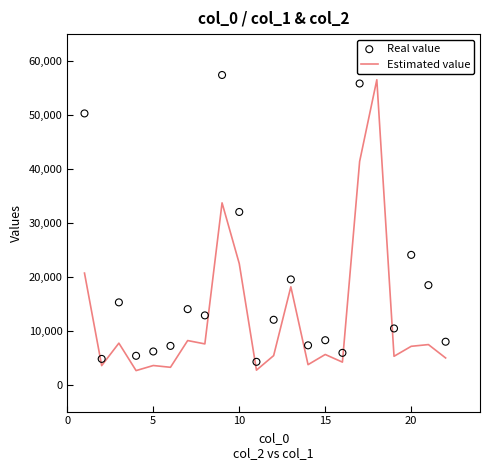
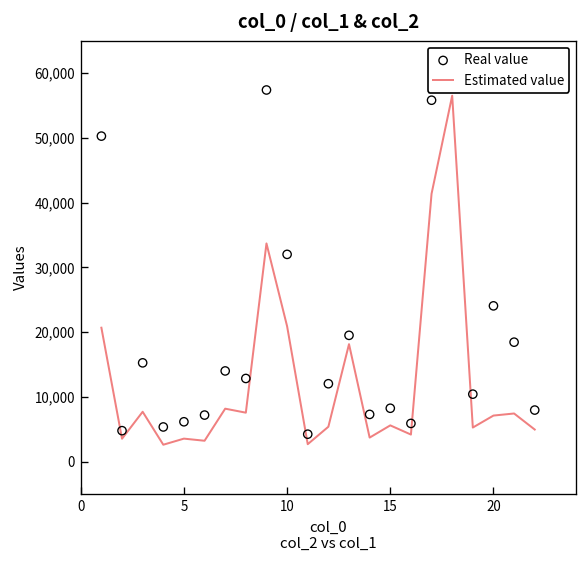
  {
    "Estimated value": {
      "5": "4,000",
-     "10": "22,000",
+     "10": "21,000",
      "15": "6,000",
      "20": "7,000"
    }
  }
